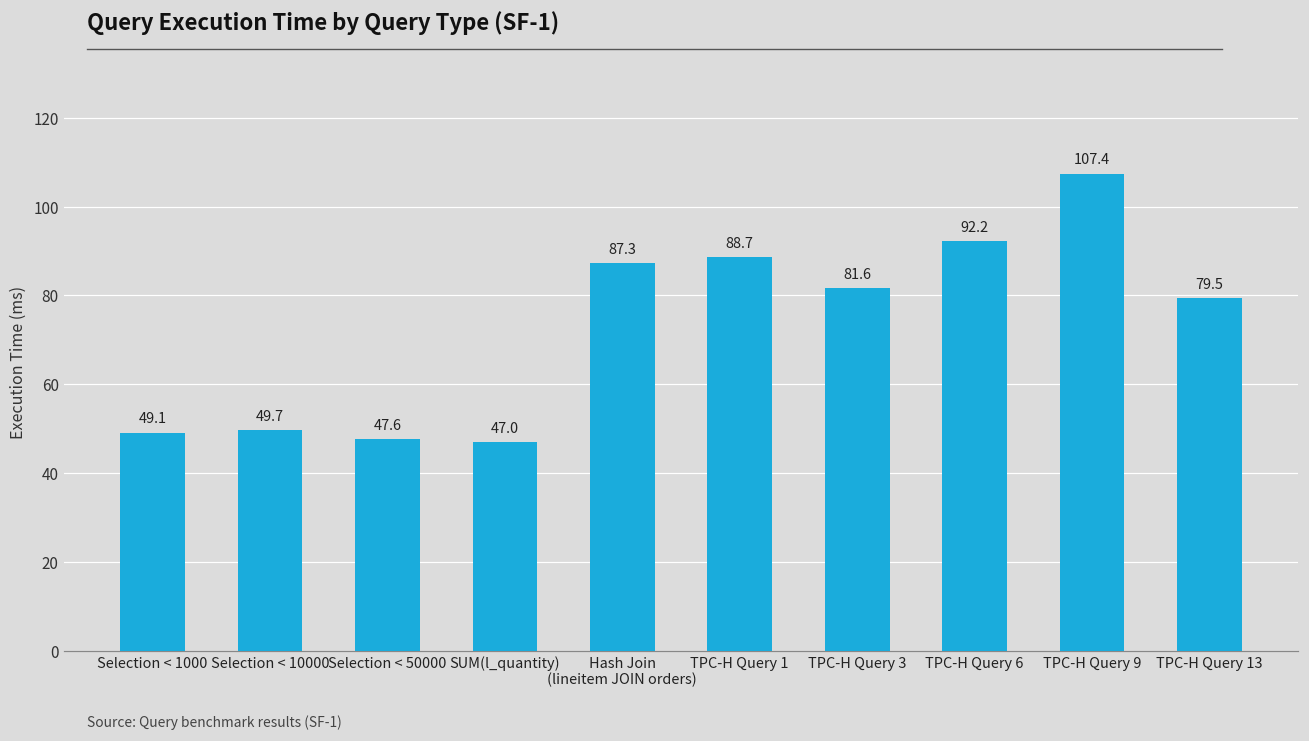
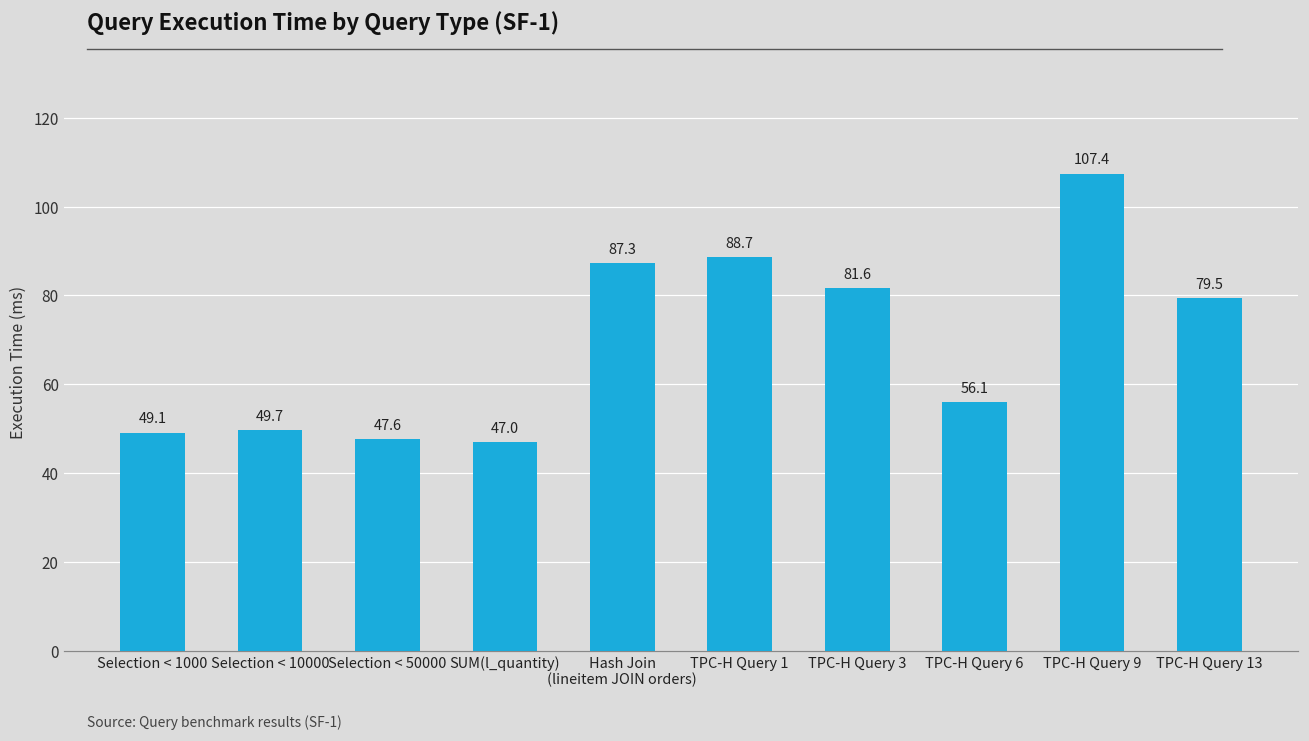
  {
    "Selection < 1000": 49.1,
    "Selection < 10000": 49.7,
    "Selection < 50000": 47.6,
    "SUM(l_quantity)": 47.0,
    "Hash Join (lineitem JOIN orders)": 87.3,
    "TPC-H Query 1": 88.7,
    "TPC-H Query 3": 81.6,
-   "TPC-H Query 6": 92.2,
+   "TPC-H Query 6": 56.1,
    "TPC-H Query 9": 107.4,
    "TPC-H Query 13": 79.5
  }
